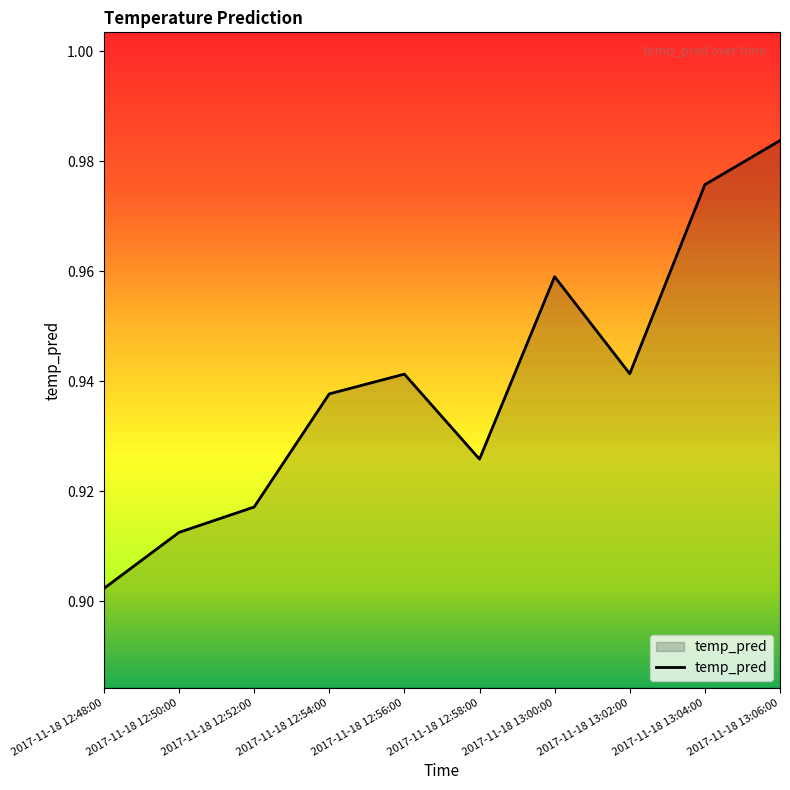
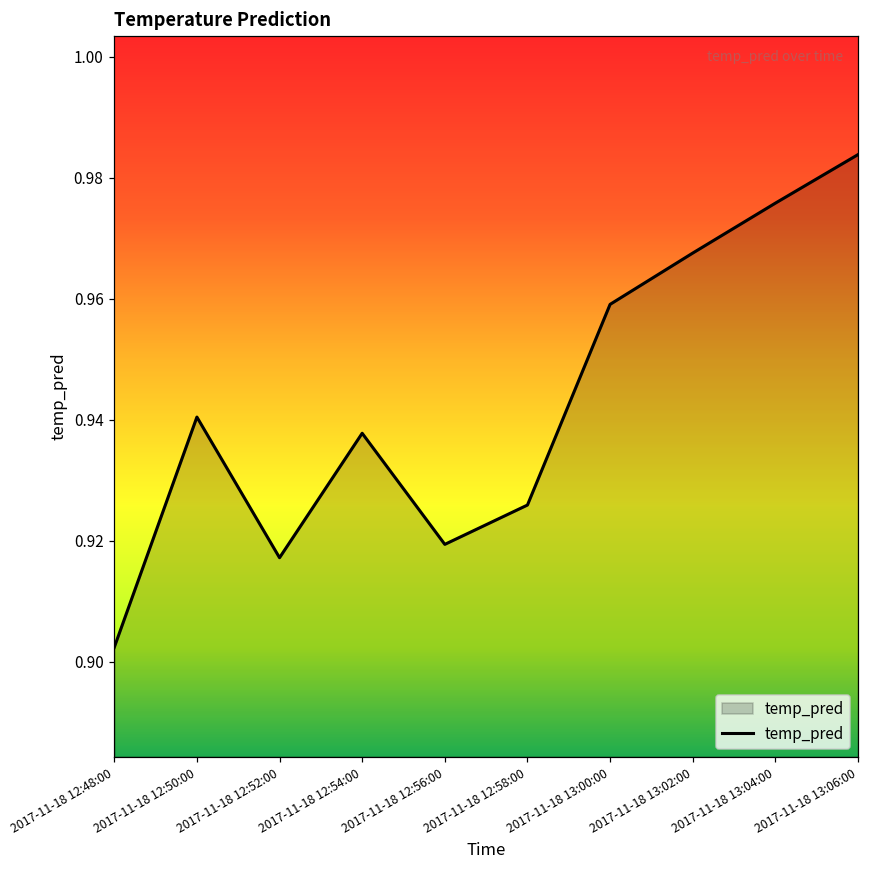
  {
    "2017-11-18 12:48:00": 0.902,
-   "2017-11-18 12:50:00": 0.913,
+   "2017-11-18 12:50:00": 0.940,
    "2017-11-18 12:52:00": 0.917,
    "2017-11-18 12:54:00": 0.938,
-   "2017-11-18 12:56:00": 0.941,
+   "2017-11-18 12:56:00": 0.919,
    "2017-11-18 12:58:00": 0.926,
    "2017-11-18 13:00:00": 0.959,
-   "2017-11-18 13:02:00": 0.941,
+   "2017-11-18 13:02:00": 0.968,
    "2017-11-18 13:04:00": 0.976,
    "2017-11-18 13:06:00": 0.984
  }
